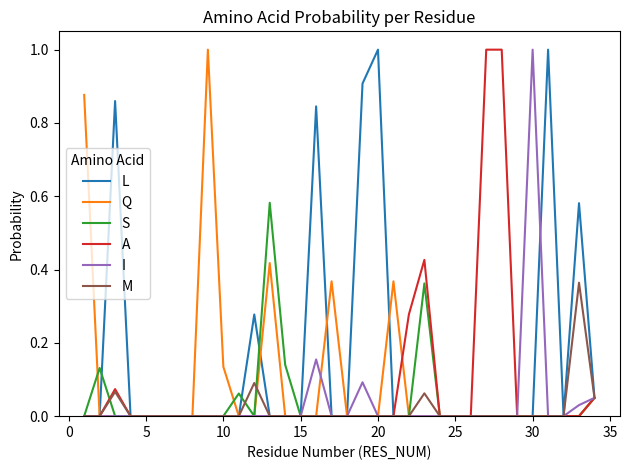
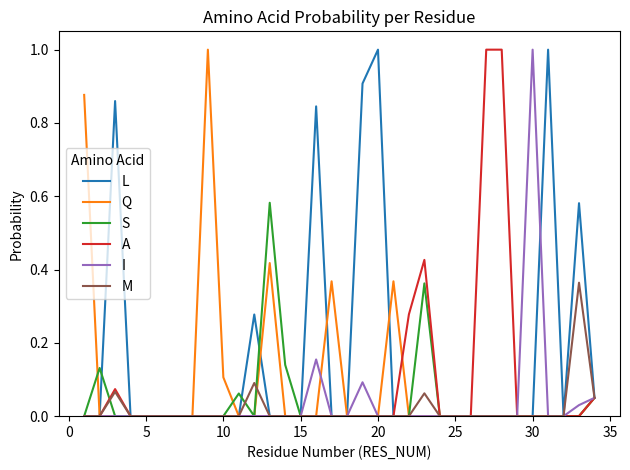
  {
    "L": {
      "20": 1.00
    },
    "Q": {
-     "10": 0.13
+     "10": 0.11
    },
    "I": {
      "30": 1.00
    }
  }
